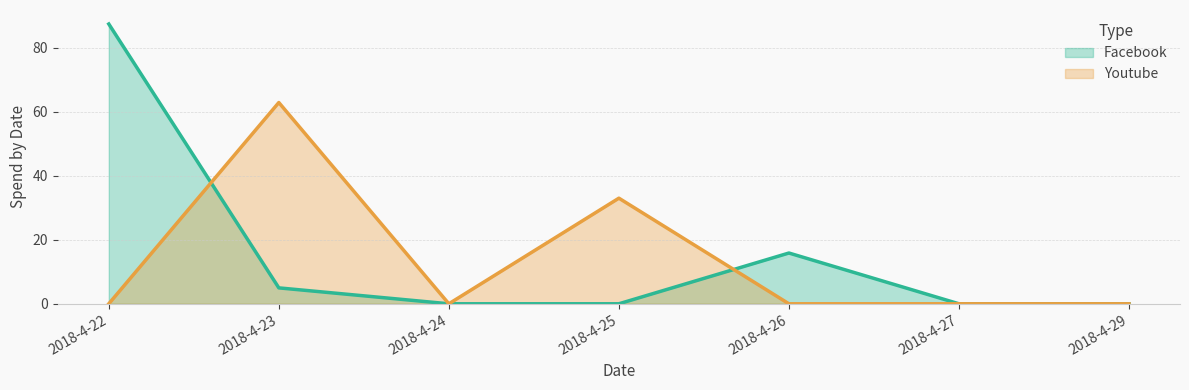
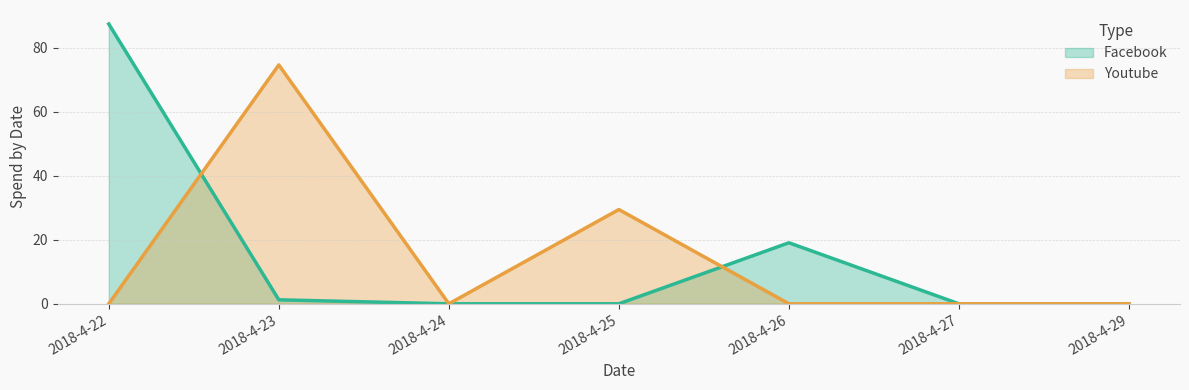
  {
    "Facebook": {
      "2018-4-22": 87,
-     "2018-4-23": 5,
+     "2018-4-23": 1,
      "2018-4-25": 0,
-     "2018-4-26": 16
+     "2018-4-26": 19
    },
    "Youtube": {
      "2018-4-22": 0,
-     "2018-4-23": 63,
-     "2018-4-25": 33,
+     "2018-4-23": 75,
+     "2018-4-25": 29,
      "2018-4-26": 0
    }
  }
